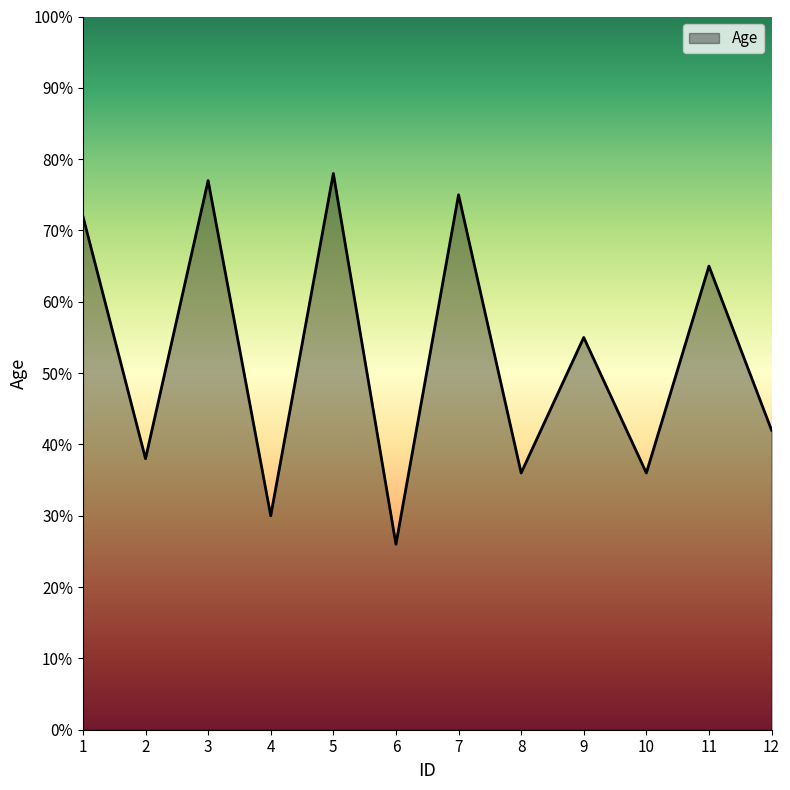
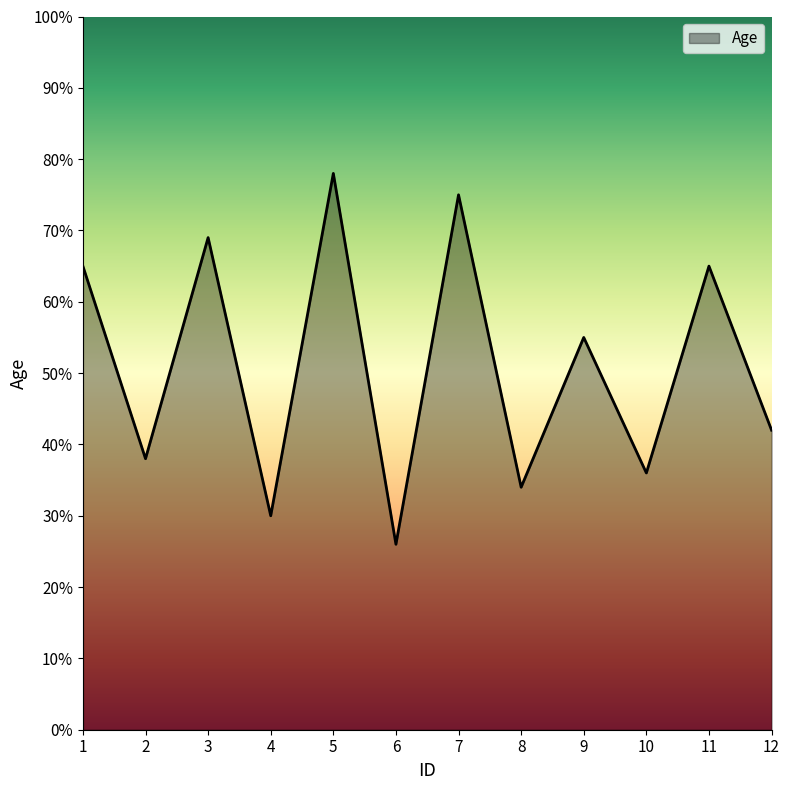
  {
-   "1": "72%",
+   "1": "65%",
    "2": "38%",
-   "3": "77%",
+   "3": "69%",
    "4": "30%",
    "5": "78%",
    "6": "26%",
    "7": "75%",
-   "8": "36%",
+   "8": "34%",
    "9": "55%",
    "10": "36%",
    "11": "65%",
    "12": "42%"
  }
